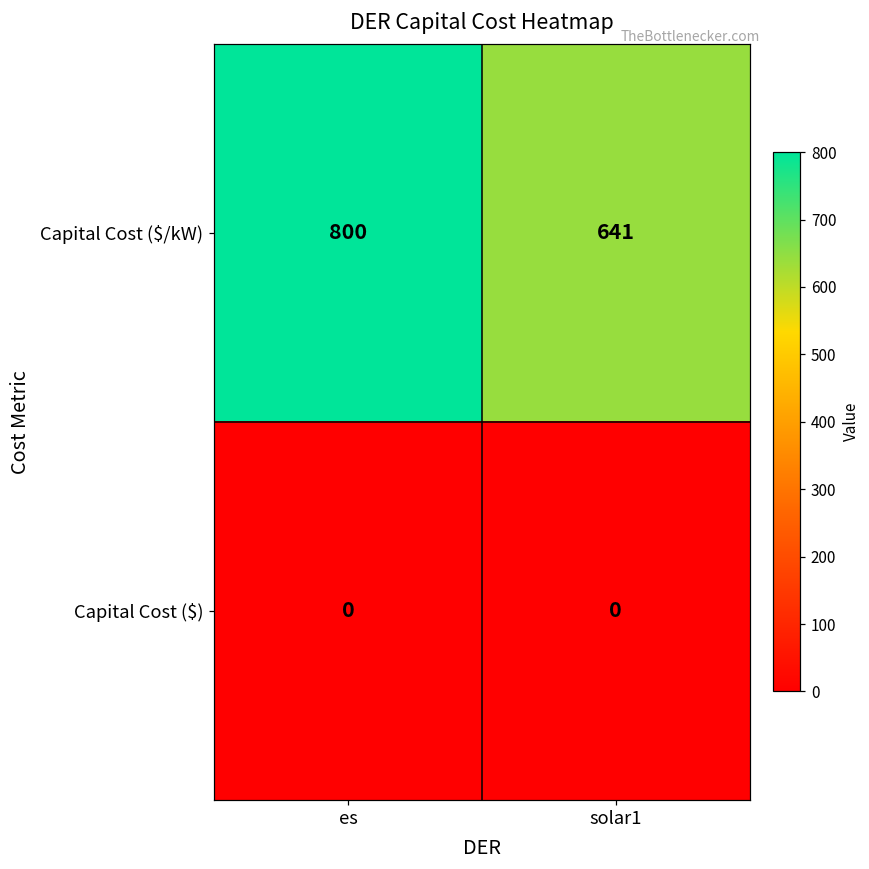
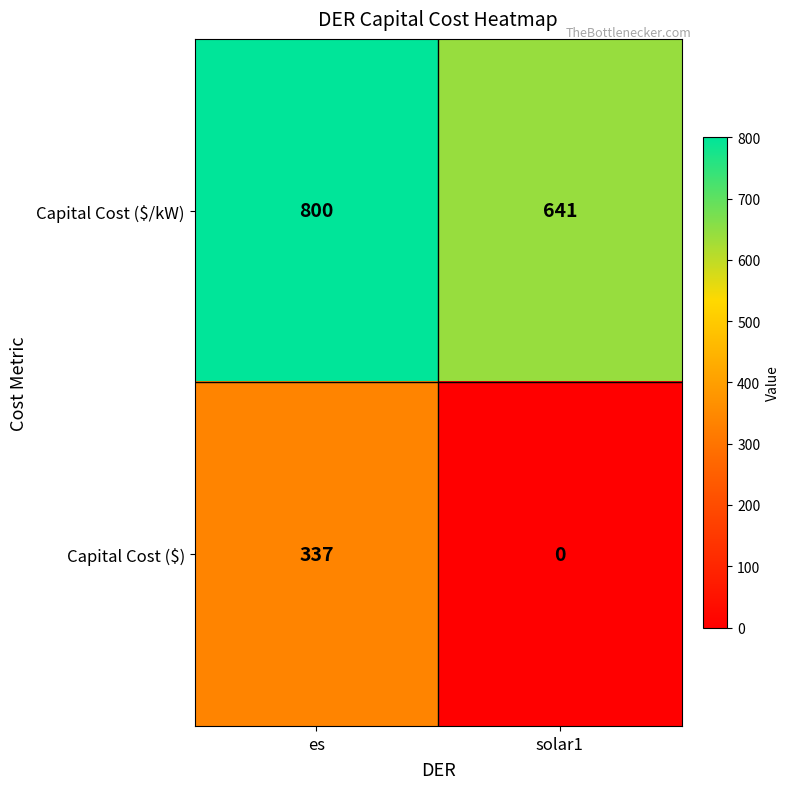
  {
    "Capital Cost ($/kW)": {
      "es": 800,
      "solar1": 641
    },
    "Capital Cost ($)": {
-     "es": 0,
+     "es": 337,
      "solar1": 0
    }
  }
